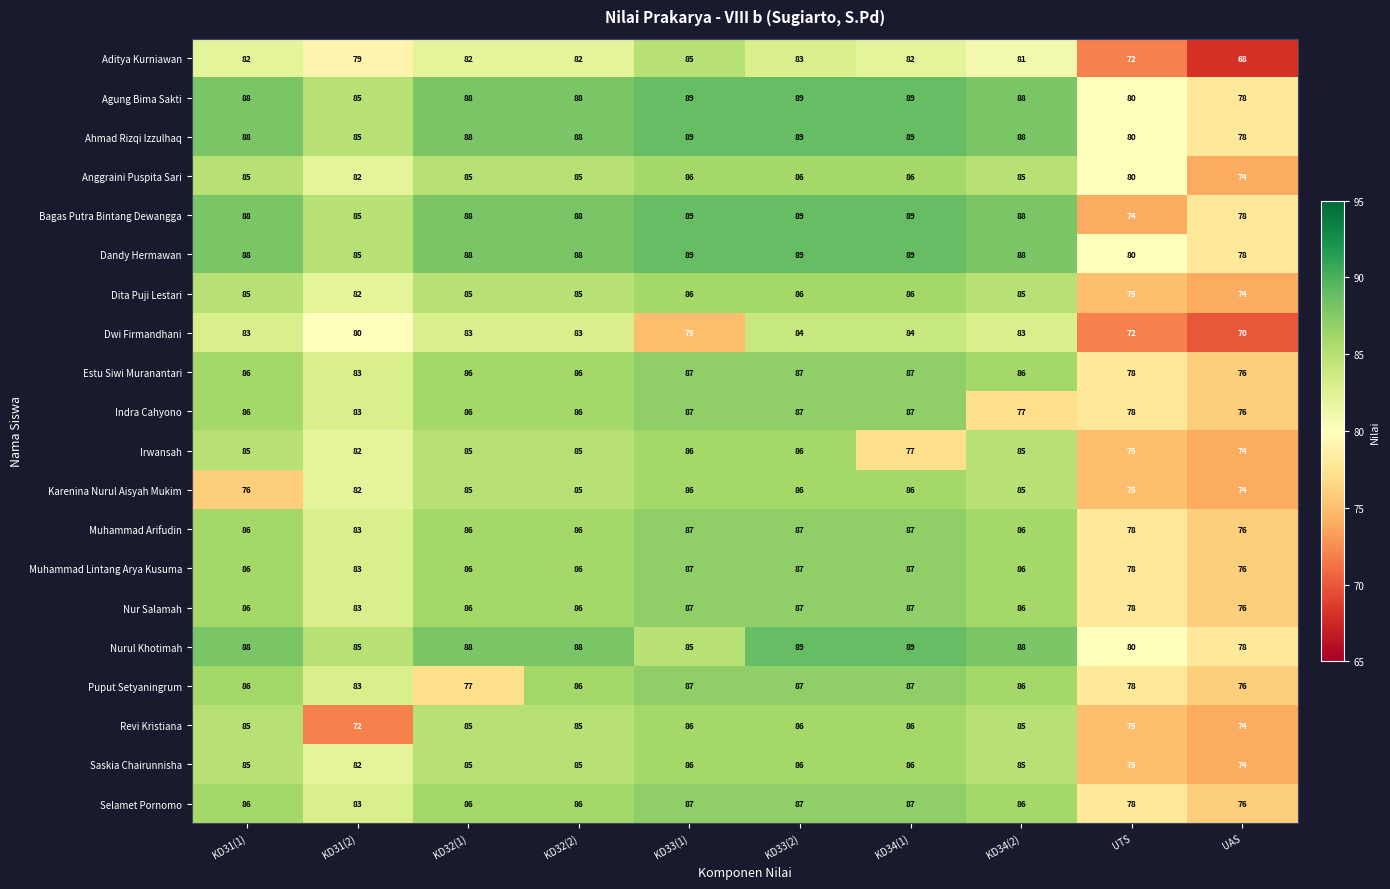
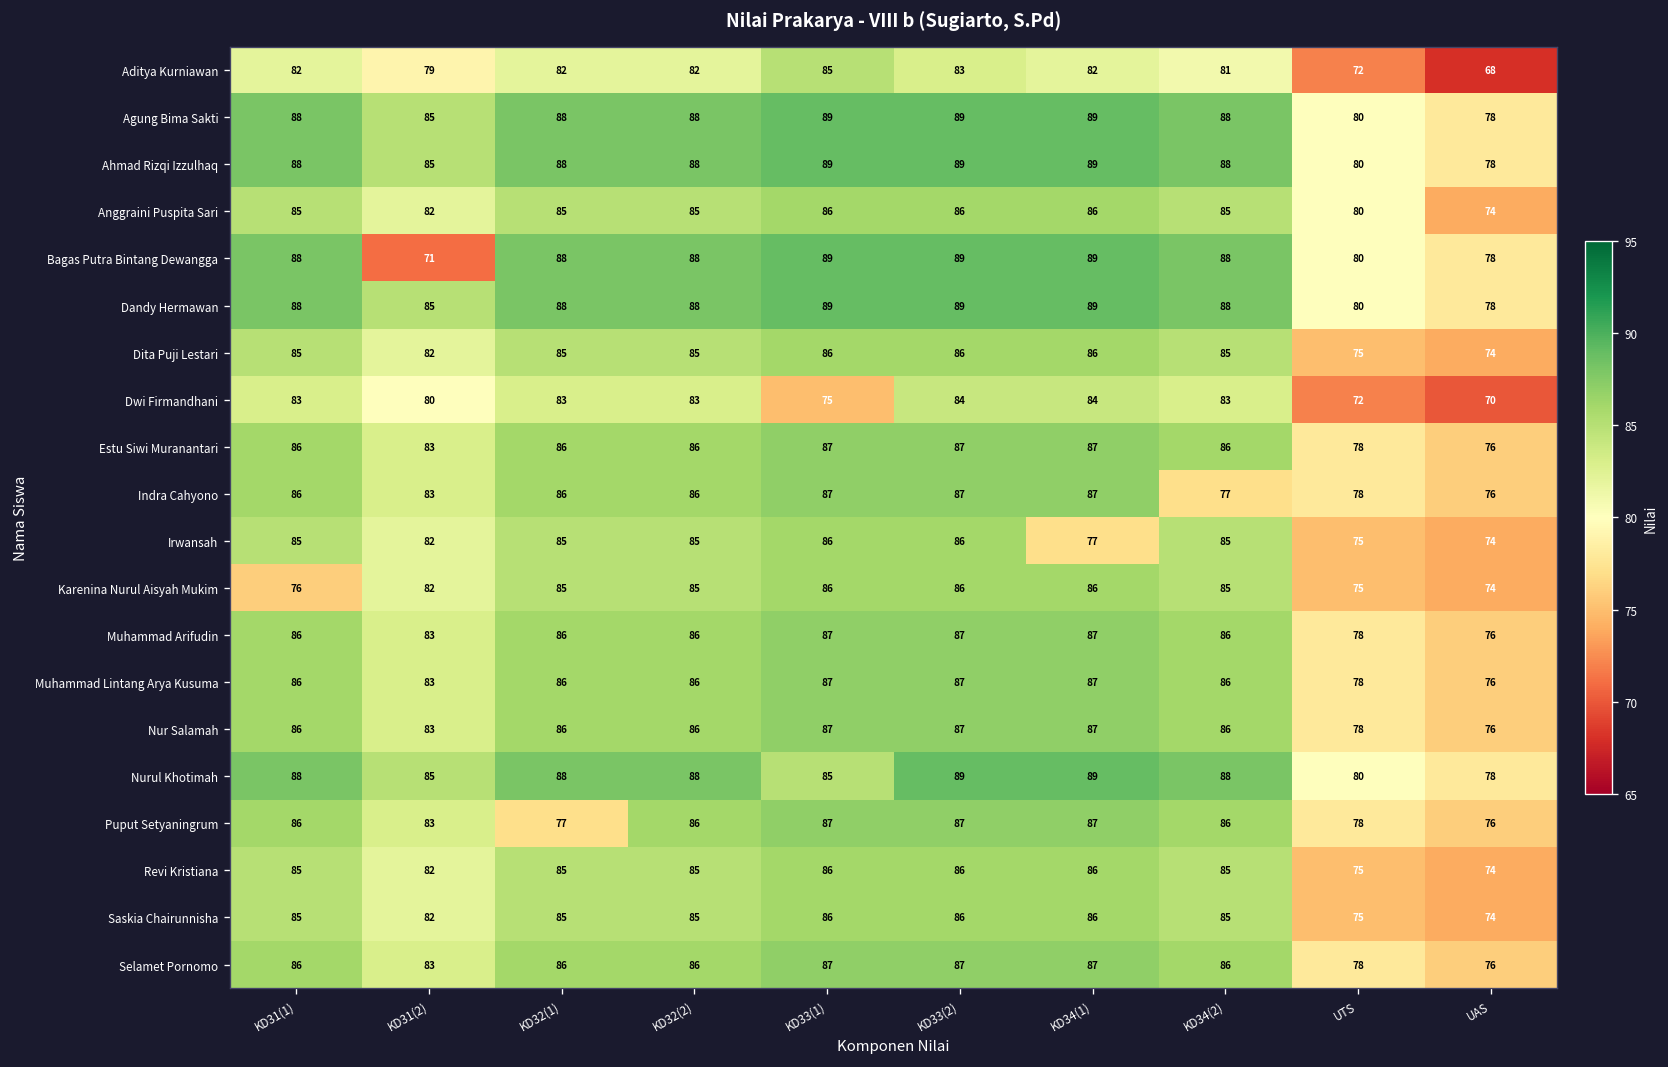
  {
    "Aditya Kurniawan": {
      "KD31(1)": 82,
      "KD31(2)": 79,
      "KD32(1)": 82,
      "KD32(2)": 82,
      "KD33(1)": 85,
      "KD33(2)": 83,
      "KD34(1)": 82,
      "KD34(2)": 81,
      "UTS": 72,
      "UAS": 68
    },
    "Agung Bima Sakti": {
      "KD31(1)": 88,
      "KD31(2)": 85,
      "KD32(1)": 88,
      "KD32(2)": 88,
      "KD33(1)": 89,
      "KD33(2)": 89,
      "KD34(1)": 89,
      "KD34(2)": 88,
      "UTS": 80,
      "UAS": 78
    },
    "Ahmad Rizqi Izzulhaq": {
      "KD31(1)": 88,
      "KD31(2)": 85,
      "KD32(1)": 88,
      "KD32(2)": 88,
      "KD33(1)": 89,
      "KD33(2)": 89,
      "KD34(1)": 89,
      "KD34(2)": 88,
      "UTS": 80,
      "UAS": 78
    },
    "Anggraini Puspita Sari": {
      "KD31(1)": 85,
      "KD31(2)": 82,
      "KD32(1)": 85,
      "KD32(2)": 85,
      "KD33(1)": 86,
      "KD33(2)": 86,
      "KD34(1)": 86,
      "KD34(2)": 85,
      "UTS": 80,
      "UAS": 74
    },
    "Bagas Putra Bintang Dewangga": {
      "KD31(1)": 88,
-     "KD31(2)": 85,
+     "KD31(2)": 71,
      "KD32(1)": 88,
      "KD32(2)": 88,
      "KD33(1)": 89,
      "KD33(2)": 89,
      "KD34(1)": 89,
      "KD34(2)": 88,
-     "UTS": 74,
+     "UTS": 80,
      "UAS": 78
    },
    "Dandy Hermawan": {
      "KD31(1)": 88,
      "KD31(2)": 85,
      "KD32(1)": 88,
      "KD32(2)": 88,
      "KD33(1)": 89,
      "KD33(2)": 89,
      "KD34(1)": 89,
      "KD34(2)": 88,
      "UTS": 80,
      "UAS": 78
    },
    "Dita Puji Lestari": {
      "KD31(1)": 85,
      "KD31(2)": 82,
      "KD32(1)": 85,
      "KD32(2)": 85,
      "KD33(1)": 86,
      "KD33(2)": 86,
      "KD34(1)": 86,
      "KD34(2)": 85,
      "UTS": 75,
      "UAS": 74
    },
    "Dwi Firmandhani": {
      "KD31(1)": 83,
      "KD31(2)": 80,
      "KD32(1)": 83,
      "KD32(2)": 83,
      "KD33(1)": 75,
      "KD33(2)": 84,
      "KD34(1)": 84,
      "KD34(2)": 83,
      "UTS": 72,
      "UAS": 70
    },
    "Estu Siwi Muranantari": {
      "KD31(1)": 86,
      "KD31(2)": 83,
      "KD32(1)": 86,
      "KD32(2)": 86,
      "KD33(1)": 87,
      "KD33(2)": 87,
      "KD34(1)": 87,
      "KD34(2)": 86,
      "UTS": 78,
      "UAS": 76
    },
    "Indra Cahyono": {
      "KD31(1)": 86,
      "KD31(2)": 83,
      "KD32(1)": 86,
      "KD32(2)": 86,
      "KD33(1)": 87,
      "KD33(2)": 87,
      "KD34(1)": 87,
      "KD34(2)": 77,
      "UTS": 78,
      "UAS": 76
    },
    "Irwansah": {
      "KD31(1)": 85,
      "KD31(2)": 82,
      "KD32(1)": 85,
      "KD32(2)": 85,
      "KD33(1)": 86,
      "KD33(2)": 86,
      "KD34(1)": 77,
      "KD34(2)": 85,
      "UTS": 75,
      "UAS": 74
    },
    "Karenina Nurul Aisyah Mukim": {
      "KD31(1)": 76,
      "KD31(2)": 82,
      "KD32(1)": 85,
      "KD32(2)": 85,
      "KD33(1)": 86,
      "KD33(2)": 86,
      "KD34(1)": 86,
      "KD34(2)": 85,
      "UTS": 75,
      "UAS": 74
    },
    "Muhammad Arifudin": {
      "KD31(1)": 86,
      "KD31(2)": 83,
      "KD32(1)": 86,
      "KD32(2)": 86,
      "KD33(1)": 87,
      "KD33(2)": 87,
      "KD34(1)": 87,
      "KD34(2)": 86,
      "UTS": 78,
      "UAS": 76
    },
    "Muhammad Lintang Arya Kusuma": {
      "KD31(1)": 86,
      "KD31(2)": 83,
      "KD32(1)": 86,
      "KD32(2)": 86,
      "KD33(1)": 87,
      "KD33(2)": 87,
      "KD34(1)": 87,
      "KD34(2)": 86,
      "UTS": 78,
      "UAS": 76
    },
    "Nur Salamah": {
      "KD31(1)": 86,
      "KD31(2)": 83,
      "KD32(1)": 86,
      "KD32(2)": 86,
      "KD33(1)": 87,
      "KD33(2)": 87,
      "KD34(1)": 87,
      "KD34(2)": 86,
      "UTS": 78,
      "UAS": 76
    },
    "Nurul Khotimah": {
      "KD31(1)": 88,
      "KD31(2)": 85,
      "KD32(1)": 88,
      "KD32(2)": 88,
      "KD33(1)": 85,
      "KD33(2)": 89,
      "KD34(1)": 89,
      "KD34(2)": 88,
      "UTS": 80,
      "UAS": 78
    },
    "Puput Setyaningrum": {
      "KD31(1)": 86,
      "KD31(2)": 83,
      "KD32(1)": 77,
      "KD32(2)": 86,
      "KD33(1)": 87,
      "KD33(2)": 87,
      "KD34(1)": 87,
      "KD34(2)": 86,
      "UTS": 78,
      "UAS": 76
    },
    "Revi Kristiana": {
      "KD31(1)": 85,
-     "KD31(2)": 72,
+     "KD31(2)": 82,
      "KD32(1)": 85,
      "KD32(2)": 85,
      "KD33(1)": 86,
      "KD33(2)": 86,
      "KD34(1)": 86,
      "KD34(2)": 85,
      "UTS": 75,
      "UAS": 74
    },
    "Saskia Chairunnisha": {
      "KD31(1)": 85,
      "KD31(2)": 82,
      "KD32(1)": 85,
      "KD32(2)": 85,
      "KD33(1)": 86,
      "KD33(2)": 86,
      "KD34(1)": 86,
      "KD34(2)": 85,
      "UTS": 75,
      "UAS": 74
    },
    "Selamet Pornomo": {
      "KD31(1)": 86,
      "KD31(2)": 83,
      "KD32(1)": 86,
      "KD32(2)": 86,
      "KD33(1)": 87,
      "KD33(2)": 87,
      "KD34(1)": 87,
      "KD34(2)": 86,
      "UTS": 78,
      "UAS": 76
    }
  }
